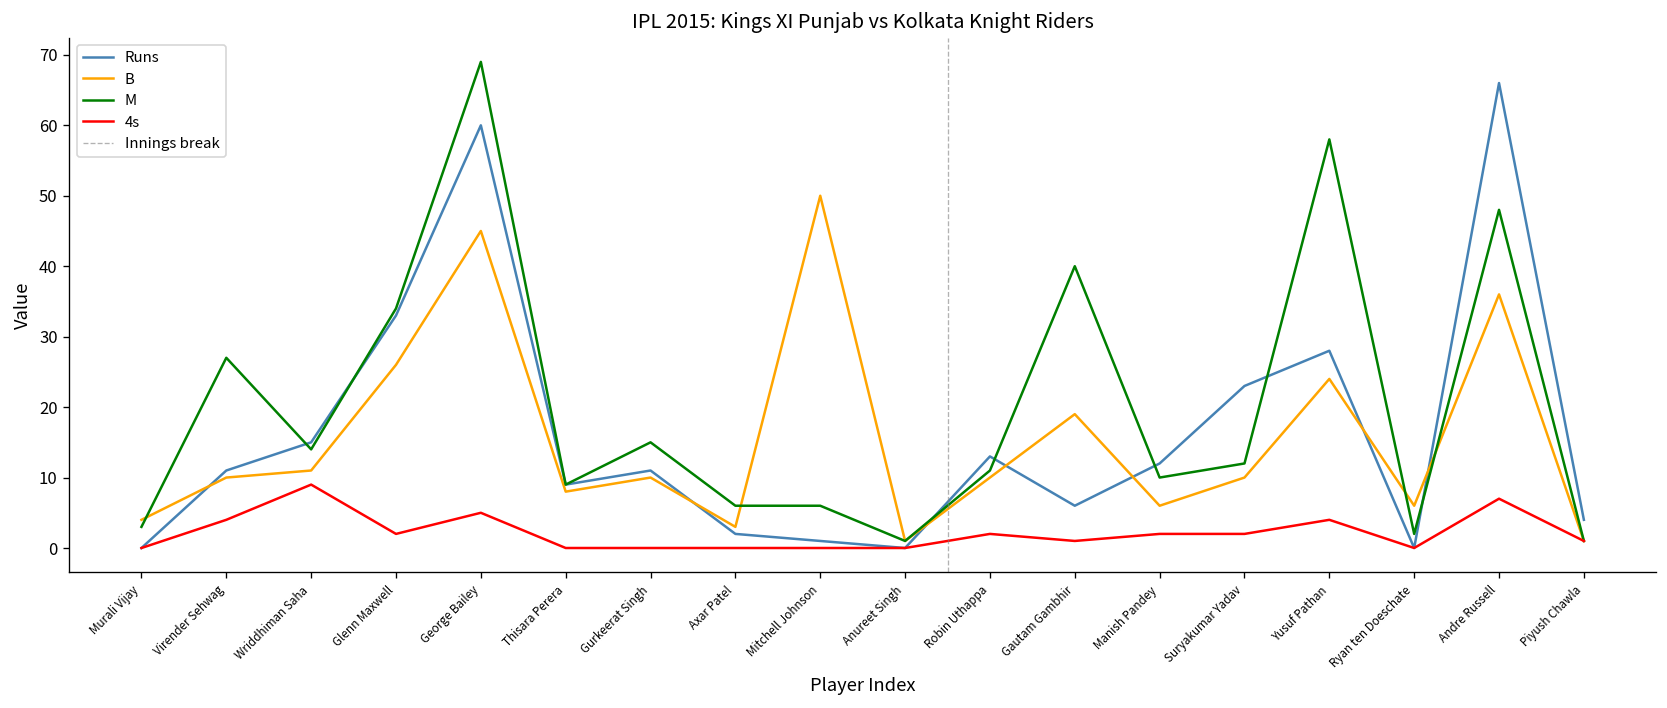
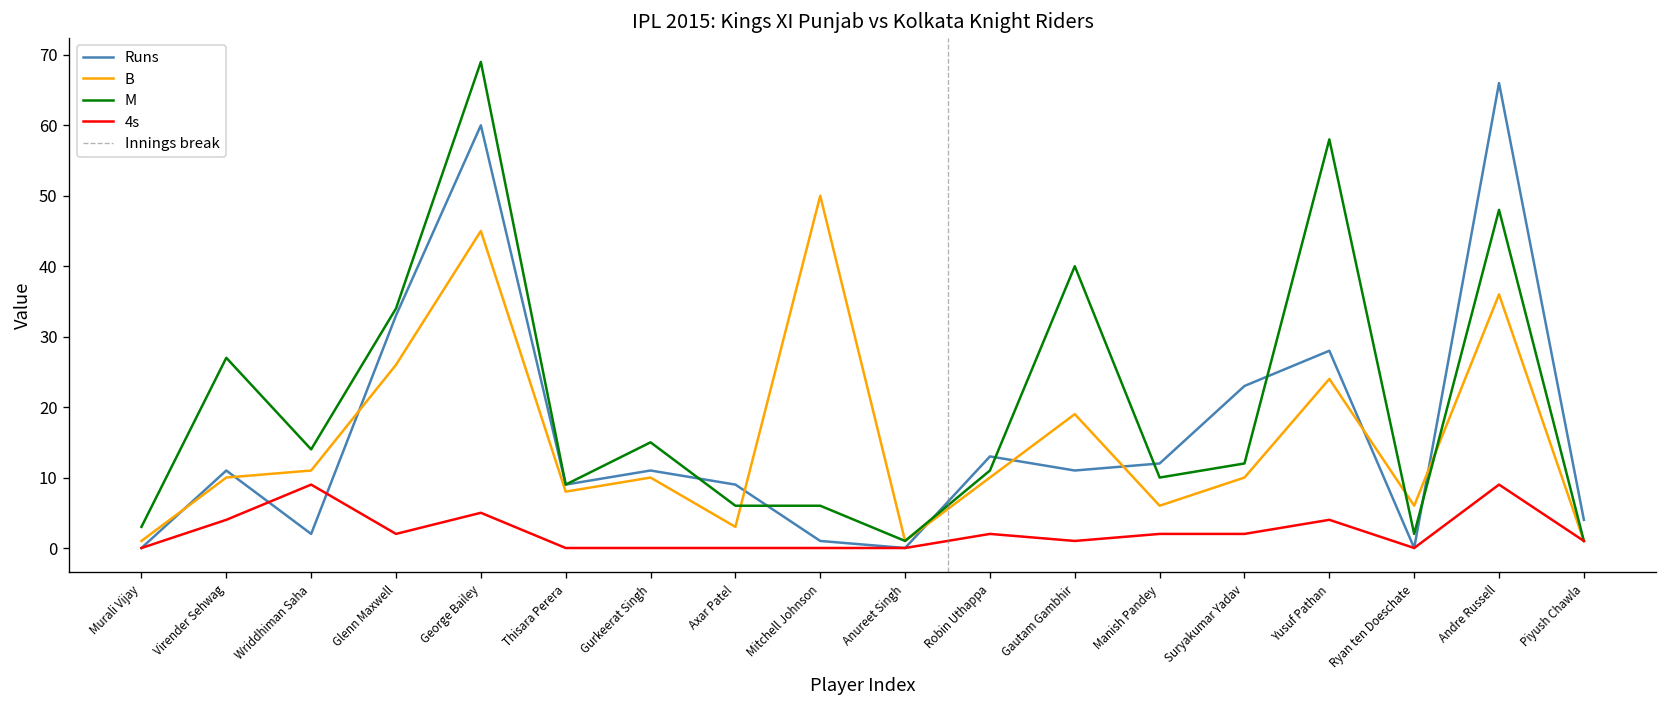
  {
    "Runs": {
      "Virender Sehwag": 11,
-     "Wriddhiman Saha": 15,
+     "Wriddhiman Saha": 2,
      "Glenn Maxwell": 33,
      "George Bailey": 60,
      "Gurkeerat Singh": 11,
-     "Axar Patel": 2,
+     "Axar Patel": 9,
      "Mitchell Johnson": 1,
      "Robin Uthappa": 13,
-     "Gautam Gambhir": 6,
+     "Gautam Gambhir": 11,
      "Manish Pandey": 12,
      "Suryakumar Yadav": 23,
      "Yusuf Pathan": 28,
      "Andre Russell": 66,
      "Piyush Chawla": 4
    },
    "B": {
-     "Murali Vijay": 4,
+     "Murali Vijay": 1,
      "Virender Sehwag": 10,
      "Wriddhiman Saha": 11,
      "Glenn Maxwell": 26,
      "George Bailey": 45,
      "Thisara Perera": 8,
      "Gurkeerat Singh": 10,
      "Axar Patel": 3,
      "Mitchell Johnson": 50,
      "Robin Uthappa": 10,
      "Gautam Gambhir": 19,
      "Manish Pandey": 6,
      "Suryakumar Yadav": 10,
      "Yusuf Pathan": 24,
      "Ryan ten Doeschate": 6,
      "Andre Russell": 36
    },
    "M": {
      "Murali Vijay": 3,
      "Virender Sehwag": 27,
      "Wriddhiman Saha": 14,
      "Glenn Maxwell": 34,
      "George Bailey": 69,
      "Gurkeerat Singh": 15,
      "Axar Patel": 6,
      "Mitchell Johnson": 6,
      "Robin Uthappa": 11,
      "Gautam Gambhir": 40,
      "Manish Pandey": 10,
      "Suryakumar Yadav": 12,
      "Yusuf Pathan": 58,
      "Ryan ten Doeschate": 2,
      "Andre Russell": 48
    },
    "4s": {
      "Virender Sehwag": 4,
      "Wriddhiman Saha": 9,
      "Glenn Maxwell": 2,
      "George Bailey": 5,
      "Thisara Perera": 0,
      "Gurkeerat Singh": 0,
      "Axar Patel": 0,
      "Mitchell Johnson": 0,
      "Robin Uthappa": 2,
      "Gautam Gambhir": 1,
      "Manish Pandey": 2,
      "Suryakumar Yadav": 2,
      "Yusuf Pathan": 4,
-     "Andre Russell": 7
+     "Andre Russell": 9
    }
  }
